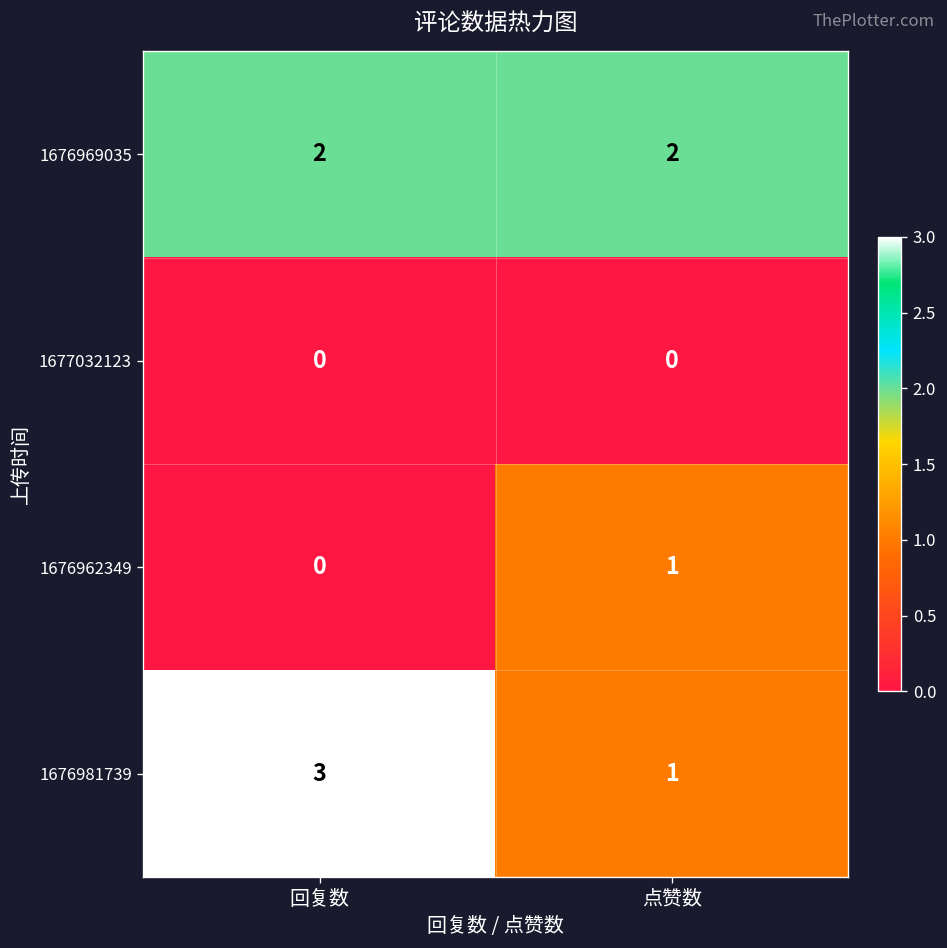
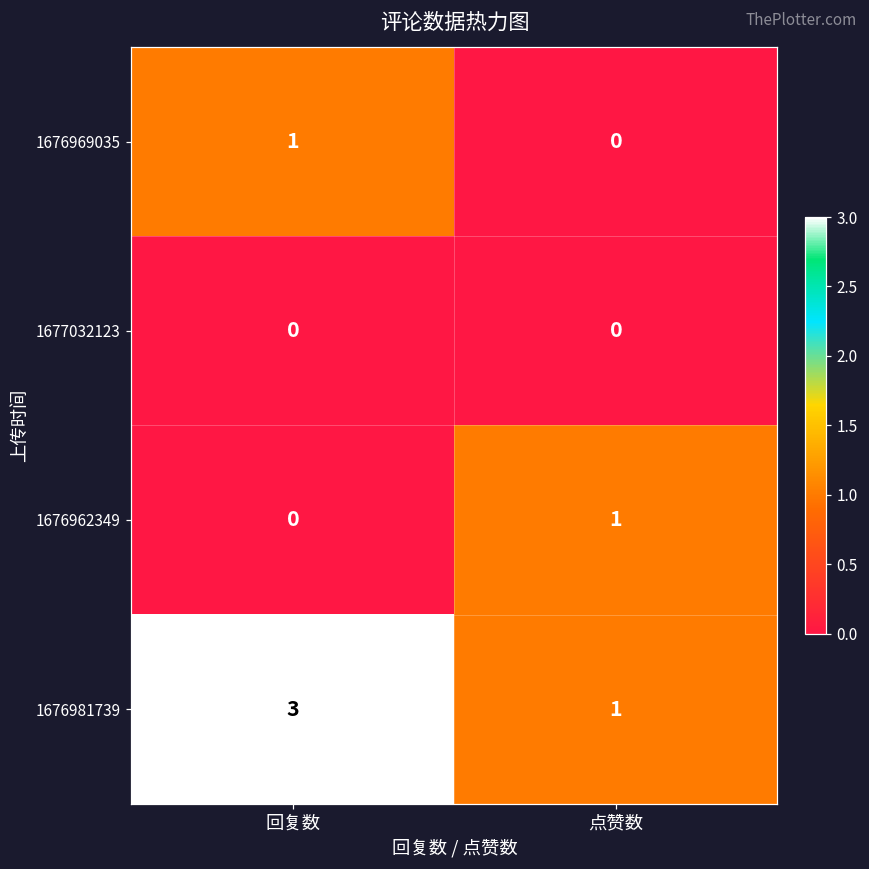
  {
    "1676969035": {
-     "回复数": 2,
-     "点赞数": 2
+     "回复数": 1,
+     "点赞数": 0
    },
    "1677032123": {
      "回复数": 0,
      "点赞数": 0
    },
    "1676962349": {
      "回复数": 0,
      "点赞数": 1
    },
    "1676981739": {
      "回复数": 3,
      "点赞数": 1
    }
  }
